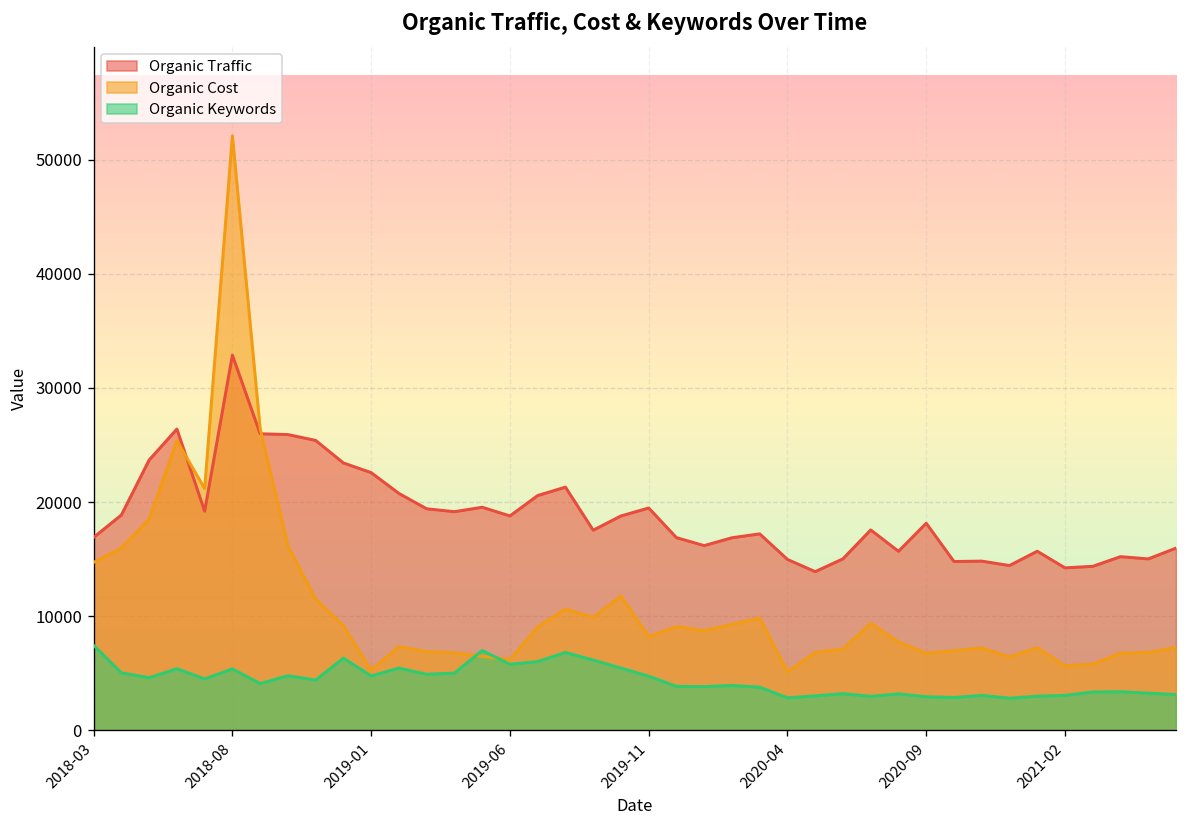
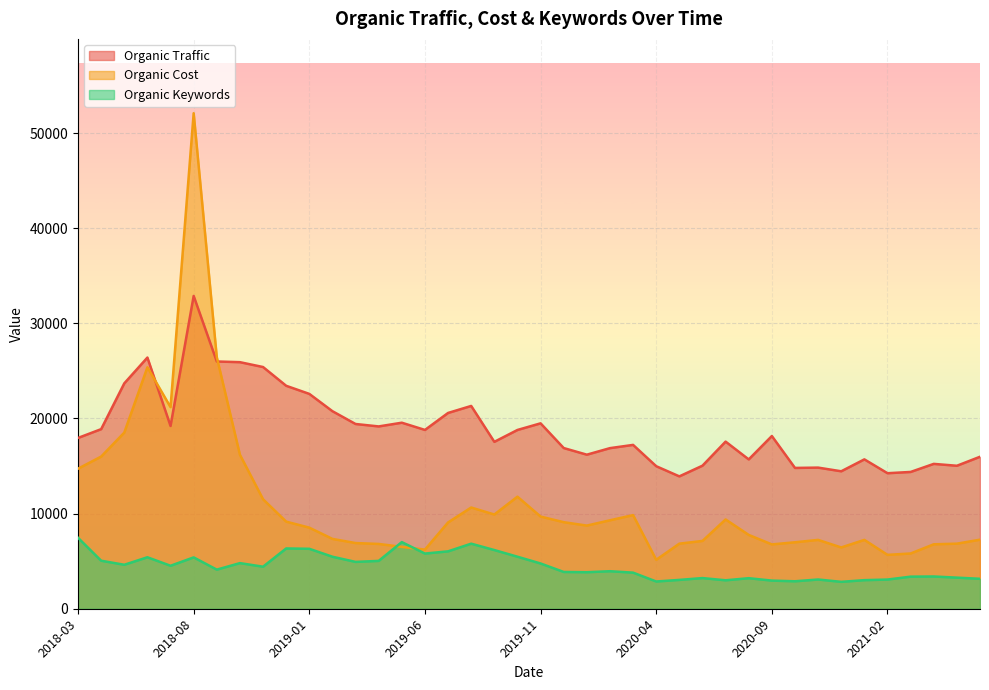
  {
    "Organic Traffic": {
-     "2018-03": 17000,
+     "2018-03": 18000,
      "2018-08": 33000,
      "2019-01": 23000,
      "2019-06": 19000,
      "2019-11": 19000,
      "2020-04": 15000,
      "2020-09": 18000,
      "2021-02": 14000
    },
    "Organic Cost": {
      "2018-03": 15000,
      "2018-08": 52000,
-     "2019-01": 5000,
+     "2019-01": 9000,
      "2019-06": 6000,
-     "2019-11": 8000,
+     "2019-11": 10000,
      "2020-04": 5000,
      "2020-09": 7000,
      "2021-02": 6000
    },
    "Organic Keywords": {
      "2018-03": 7000,
      "2018-08": 5000,
-     "2019-01": 5000,
+     "2019-01": 6000,
      "2019-06": 6000,
      "2019-11": 5000,
      "2020-04": 3000,
      "2020-09": 3000,
      "2021-02": 3000
    }
  }
